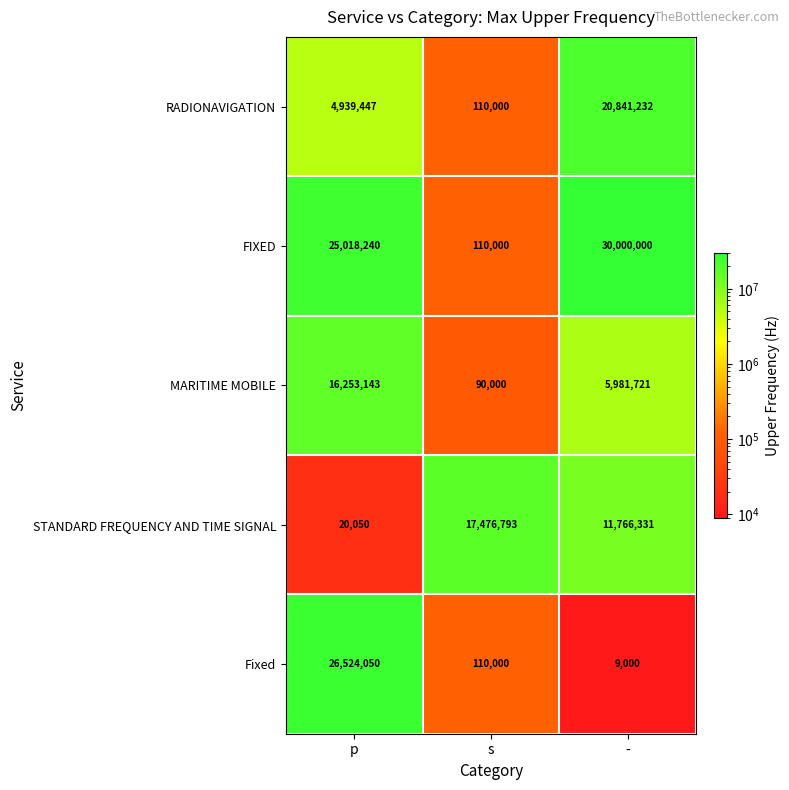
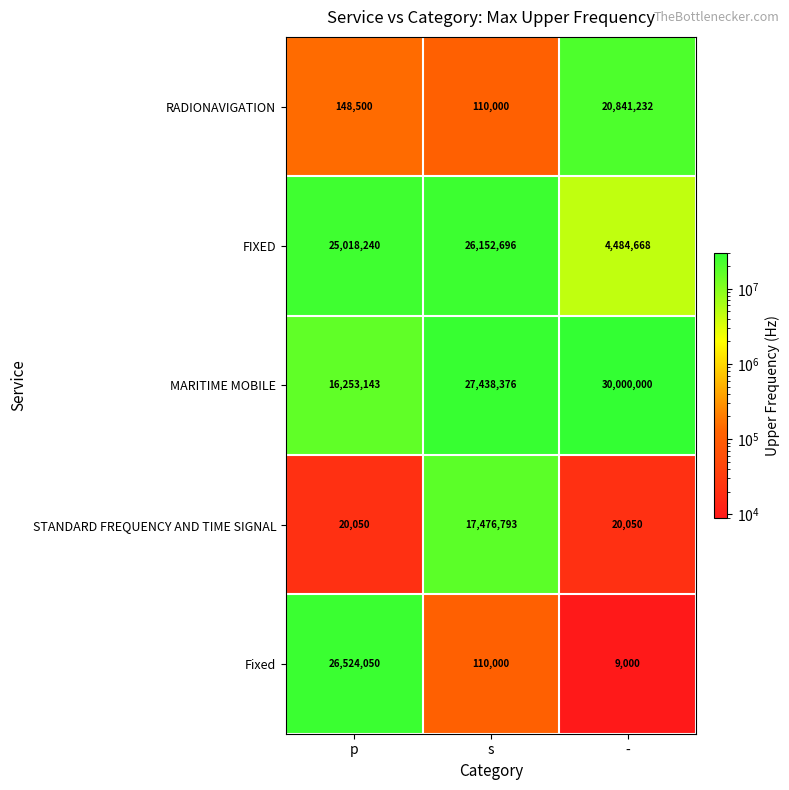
  {
    "RADIONAVIGATION": {
-     "p": "4,939,447",
+     "p": "148,500",
      "s": "110,000",
      "-": "20,841,232"
    },
    "FIXED": {
      "p": "25,018,240",
-     "s": "110,000",
-     "-": "30,000,000"
+     "s": "26,152,696",
+     "-": "4,484,668"
    },
    "MARITIME MOBILE": {
      "p": "16,253,143",
-     "s": "90,000",
-     "-": "5,981,721"
+     "s": "27,438,376",
+     "-": "30,000,000"
    },
    "STANDARD FREQUENCY AND TIME SIGNAL": {
      "p": "20,050",
      "s": "17,476,793",
-     "-": "11,766,331"
+     "-": "20,050"
    },
    "Fixed": {
      "p": "26,524,050",
      "s": "110,000",
      "-": "9,000"
    }
  }
